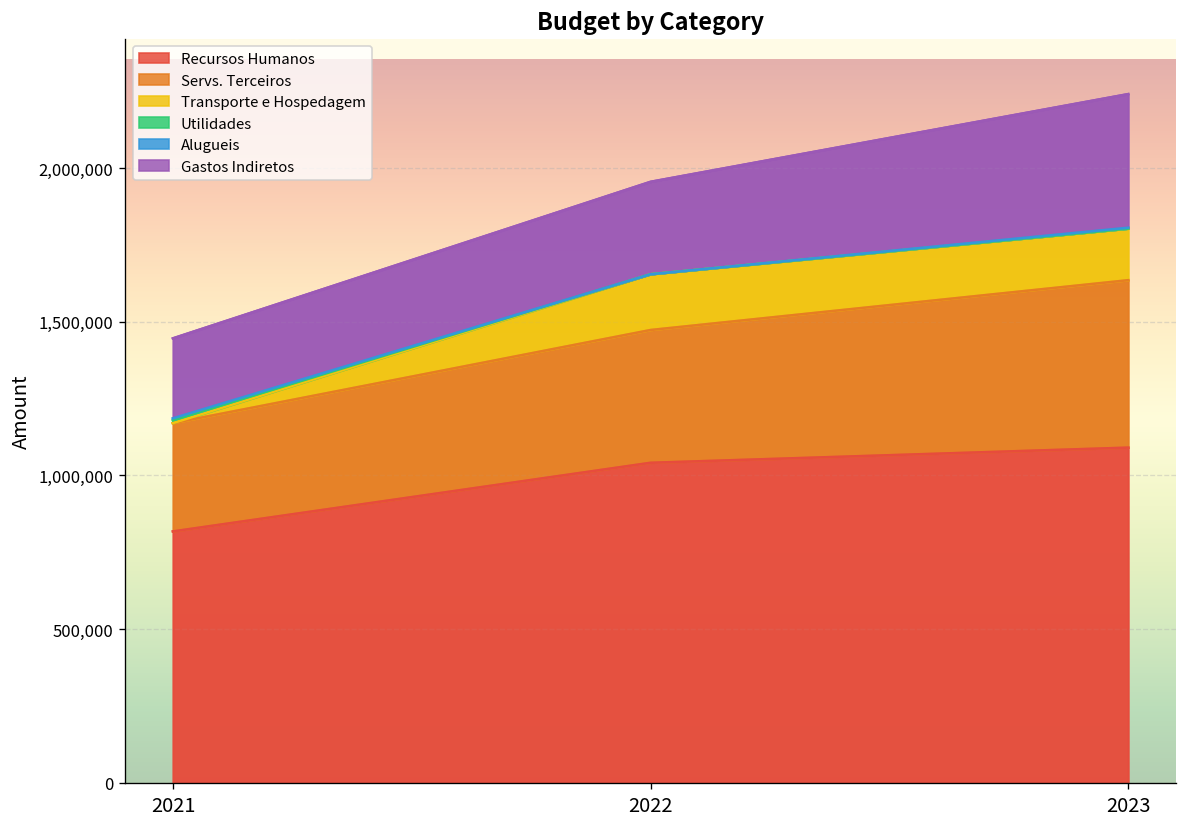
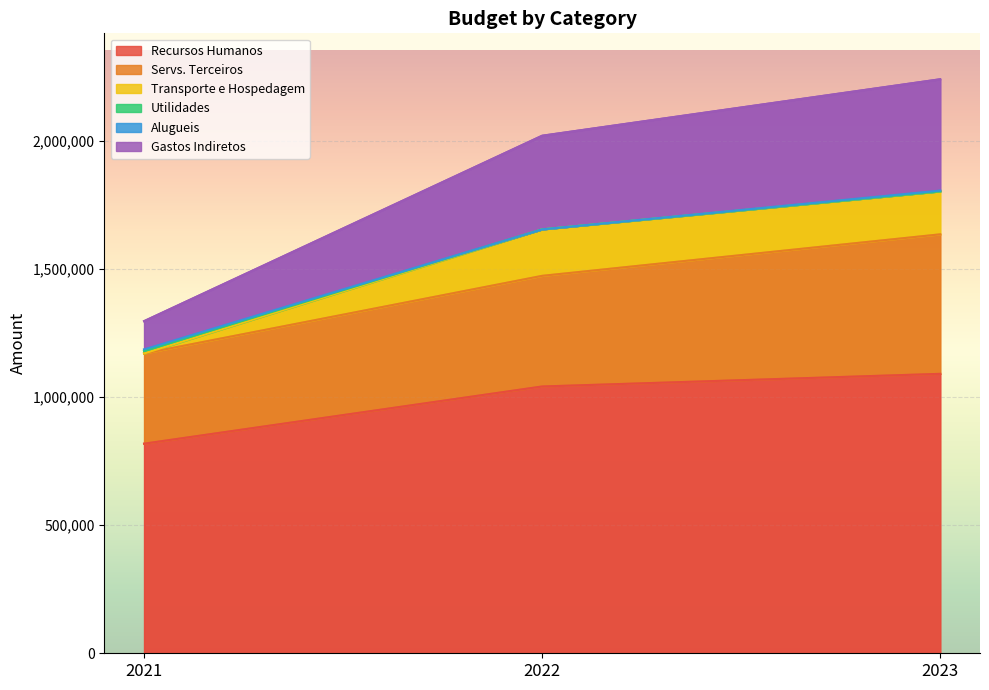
  {
    "Gastos Indiretos": {
-     "2021": "260,000",
-     "2022": "300,000",
+     "2021": "110,000",
+     "2022": "370,000",
      "2023": "430,000"
    }
  }
